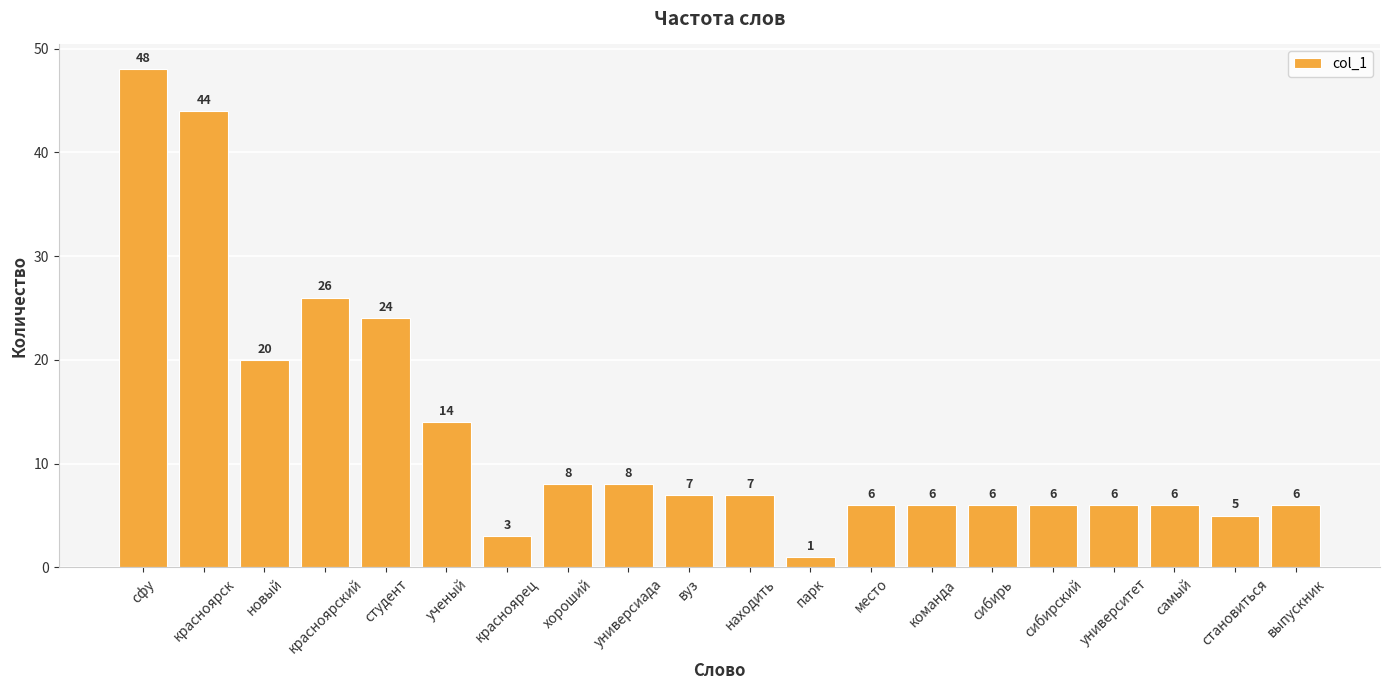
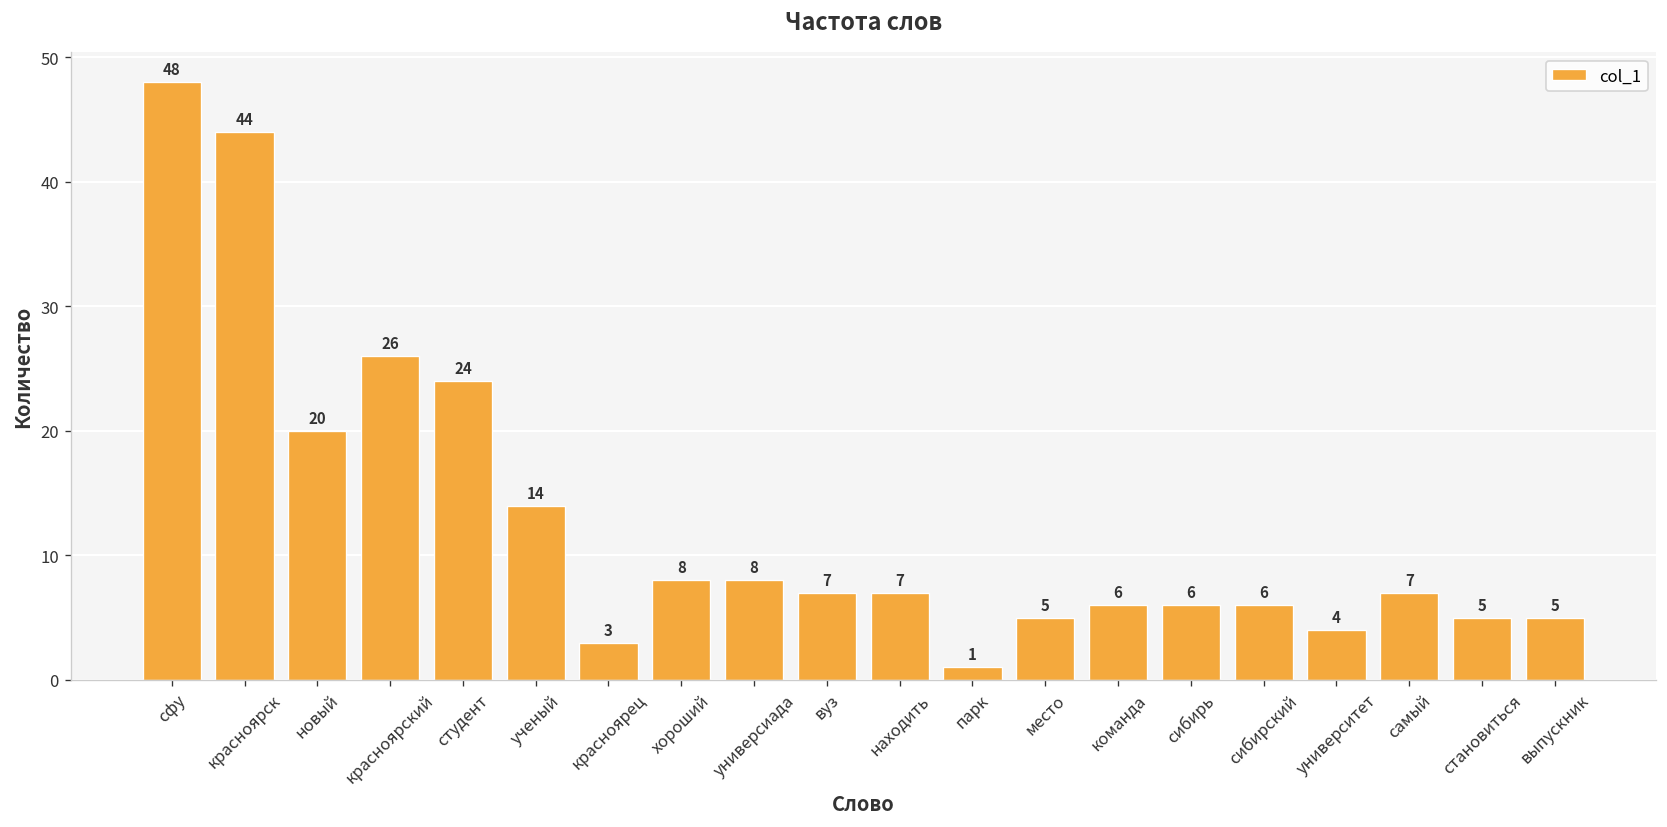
  {
    "сфу": 48,
    "красноярск": 44,
    "новый": 20,
    "красноярский": 26,
    "студент": 24,
    "ученый": 14,
    "красноярец": 3,
    "хороший": 8,
    "универсиада": 8,
    "вуз": 7,
    "находить": 7,
    "парк": 1,
-   "место": 6,
+   "место": 5,
    "команда": 6,
    "сибирь": 6,
    "сибирский": 6,
-   "университет": 6,
-   "самый": 6,
+   "университет": 4,
+   "самый": 7,
    "становиться": 5,
-   "выпускник": 6
+   "выпускник": 5
  }
